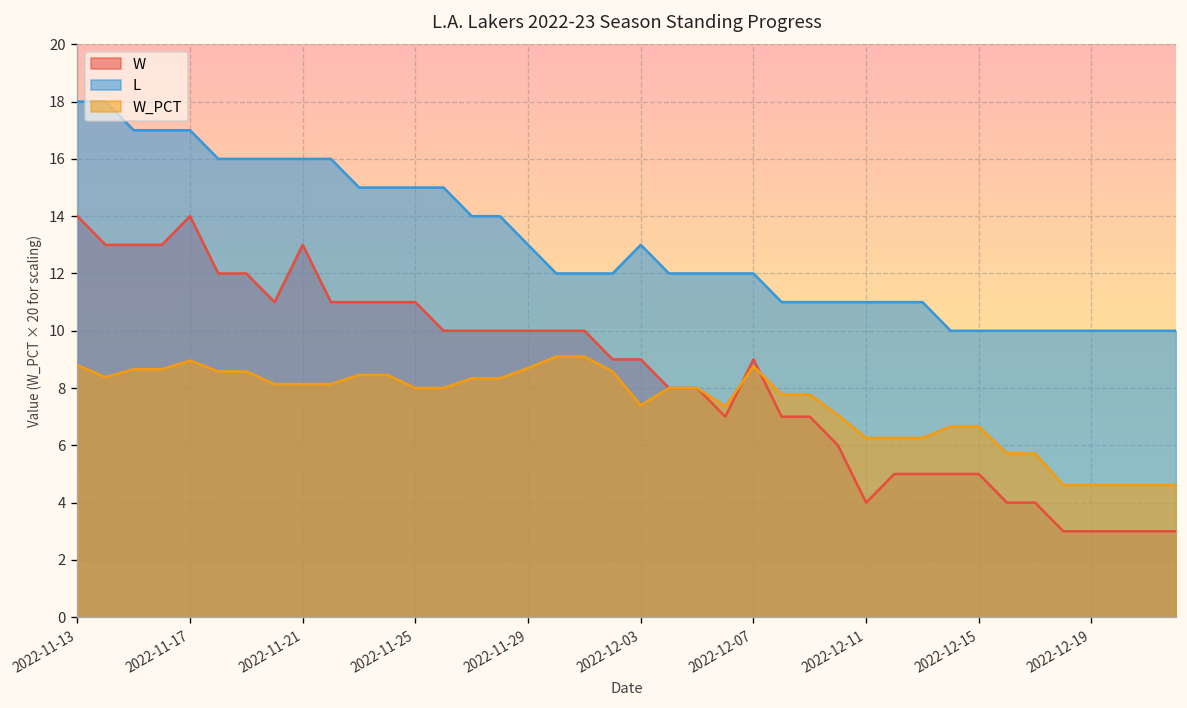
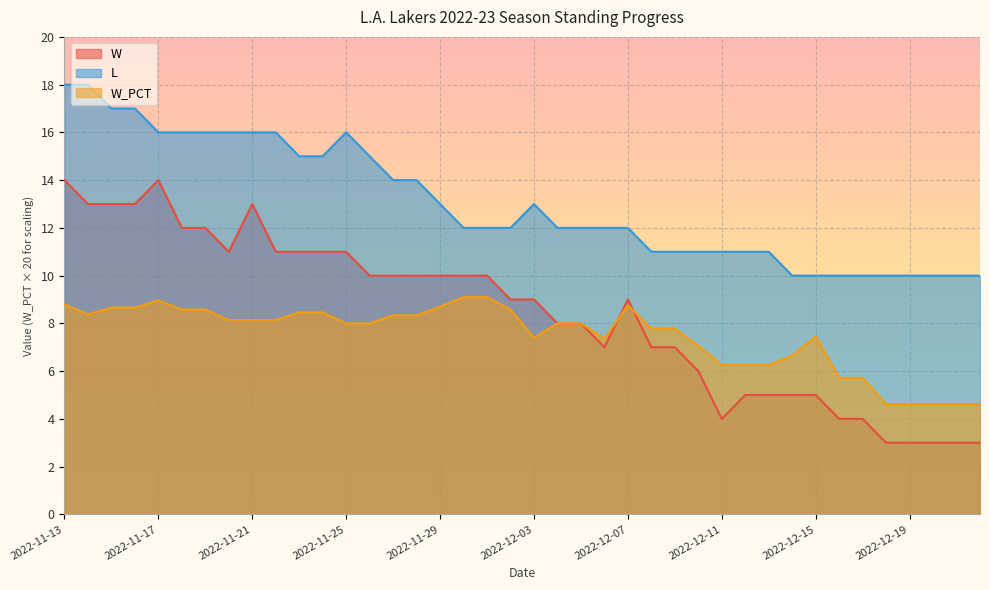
  {
    "W": {
      "2022-11-13": 14.0,
      "2022-11-17": 14.0,
      "2022-11-21": 13.0,
      "2022-11-25": 11.0,
      "2022-11-29": 10.0,
      "2022-12-03": 9.0,
      "2022-12-07": 9.0,
      "2022-12-11": 4.0,
      "2022-12-15": 5.0,
      "2022-12-19": 3.0
    },
    "L": {
      "2022-11-13": 18,
-     "2022-11-17": 17,
+     "2022-11-17": 16,
      "2022-11-21": 16,
-     "2022-11-25": 15,
+     "2022-11-25": 16,
      "2022-11-29": 13,
      "2022-12-03": 13,
      "2022-12-07": 12,
      "2022-12-11": 11,
      "2022-12-15": 10,
      "2022-12-19": 10
    },
    "W_PCT": {
      "2022-11-13": 8.8,
      "2022-11-17": 9.0,
      "2022-11-21": 8.1,
      "2022-11-25": 8.0,
      "2022-11-29": 8.7,
      "2022-12-03": 7.4,
      "2022-12-07": 8.8,
      "2022-12-11": 6.3,
-     "2022-12-15": 6.7,
+     "2022-12-15": 7.5,
      "2022-12-19": 4.6
    }
  }
